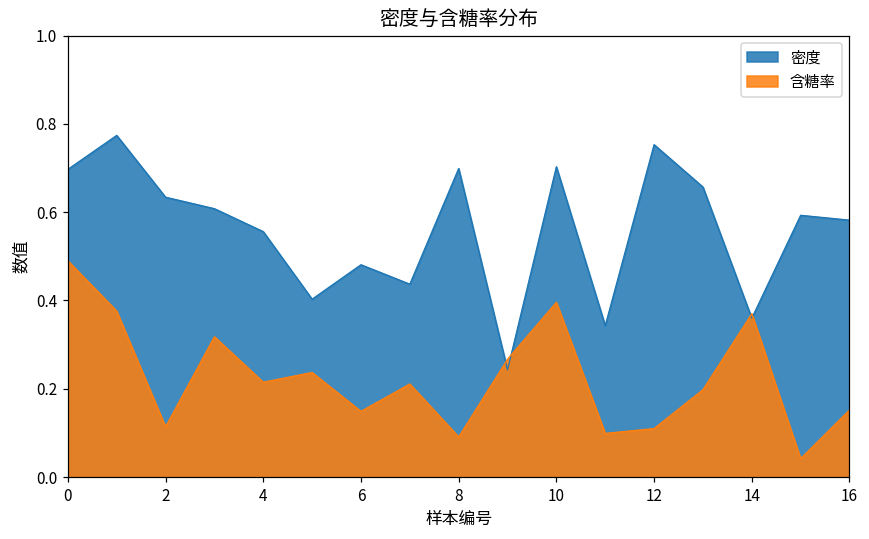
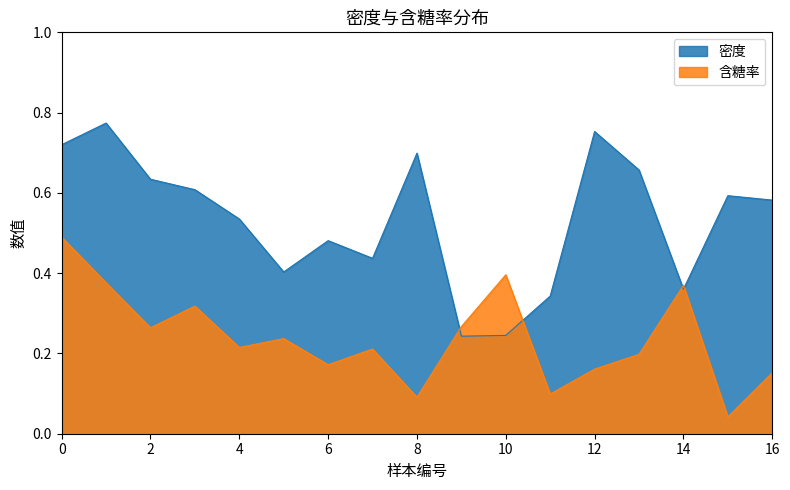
  {
    "密度": {
-     "0": 0.70,
+     "0": 0.72,
      "2": 0.63,
-     "4": 0.56,
+     "4": 0.54,
      "6": 0.48,
      "8": 0.70,
-     "10": 0.70,
+     "10": 0.25,
      "12": 0.75,
      "14": 0.36,
      "16": 0.58
    },
    "含糖率": {
      "0": 0.49,
-     "2": 0.11,
+     "2": 0.26,
      "4": 0.22,
-     "6": 0.15,
+     "6": 0.17,
      "8": 0.09,
      "10": 0.40,
-     "12": 0.11,
+     "12": 0.16,
      "14": 0.37,
      "16": 0.15
    }
  }
